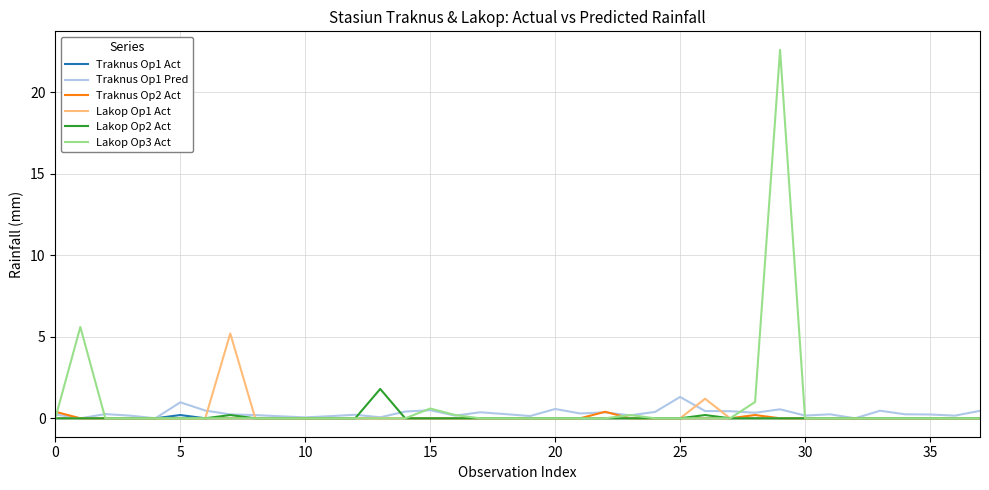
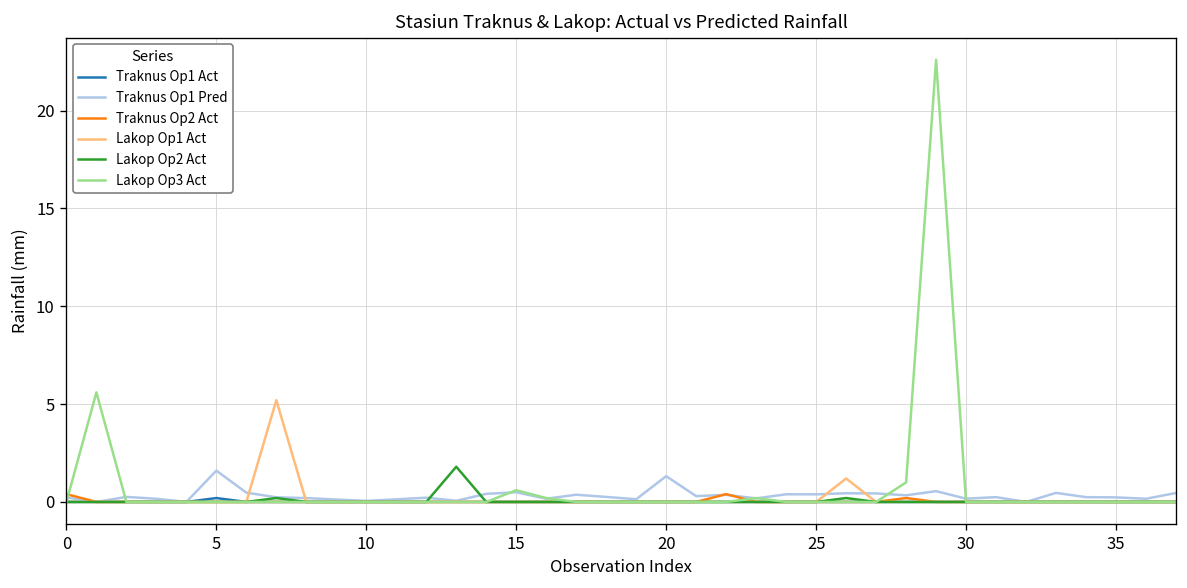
  {
    "Traknus Op1 Act": {
      "5": 0.2
    },
    "Traknus Op1 Pred": {
      "0": 0.2,
-     "5": 1.0,
-     "20": 0.6,
-     "25": 1.3,
+     "5": 1.6,
+     "20": 1.3,
+     "25": 0.4,
      "30": 0.2,
      "35": 0.2
    },
    "Traknus Op2 Act": {
      "0": 0.4
    }
  }
